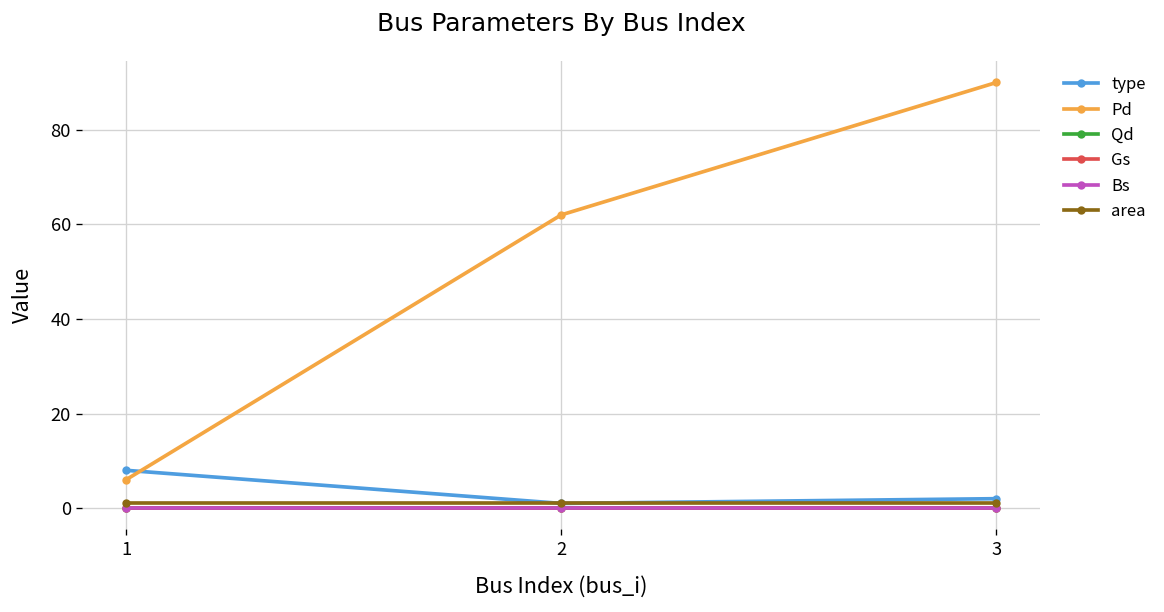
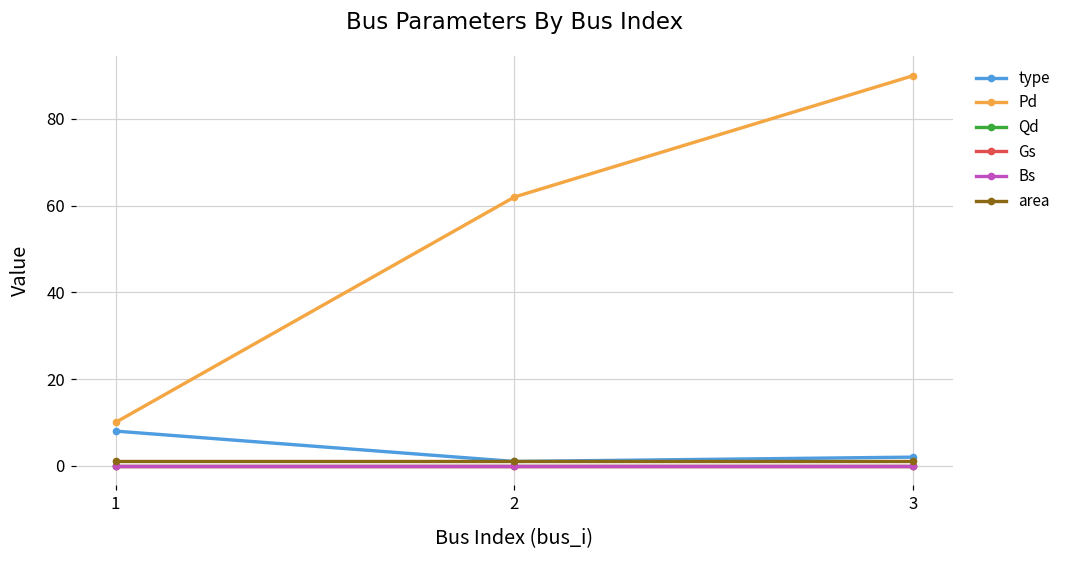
  {
    "type": {
      "1": 8,
      "3": 2
    },
    "Pd": {
-     "1": 6,
+     "1": 10,
      "2": 62,
      "3": 90
    },
    "Bs": {
      "1": 0,
      "2": 0,
      "3": 0
    },
    "area": {
      "1": 1,
      "3": 1
    }
  }
